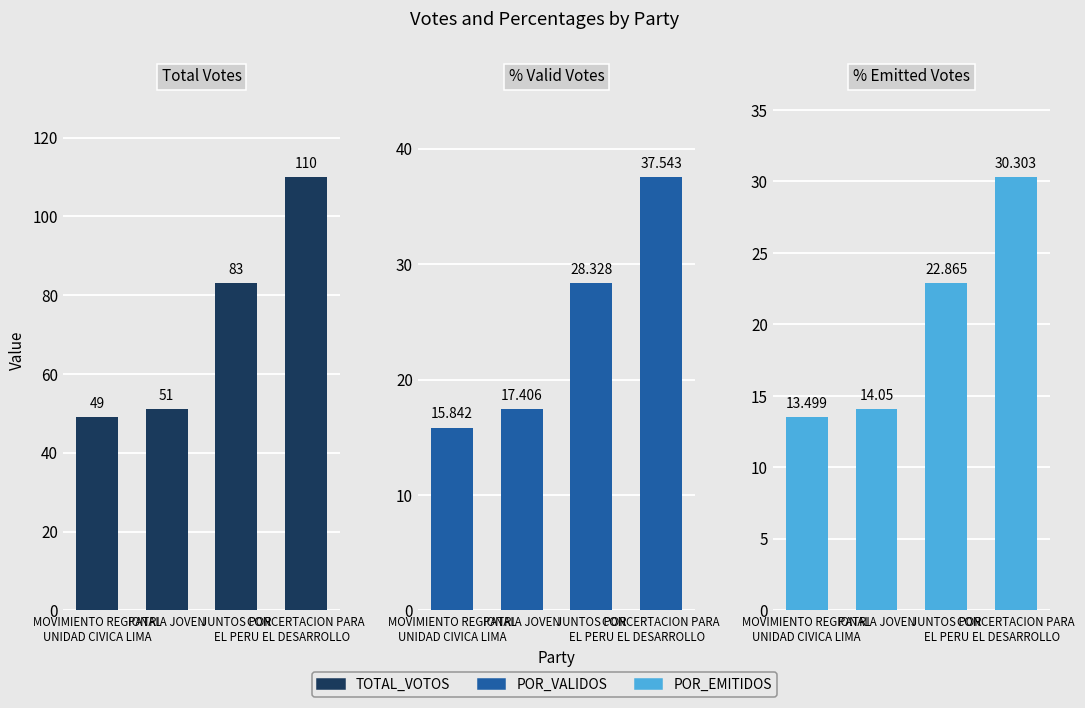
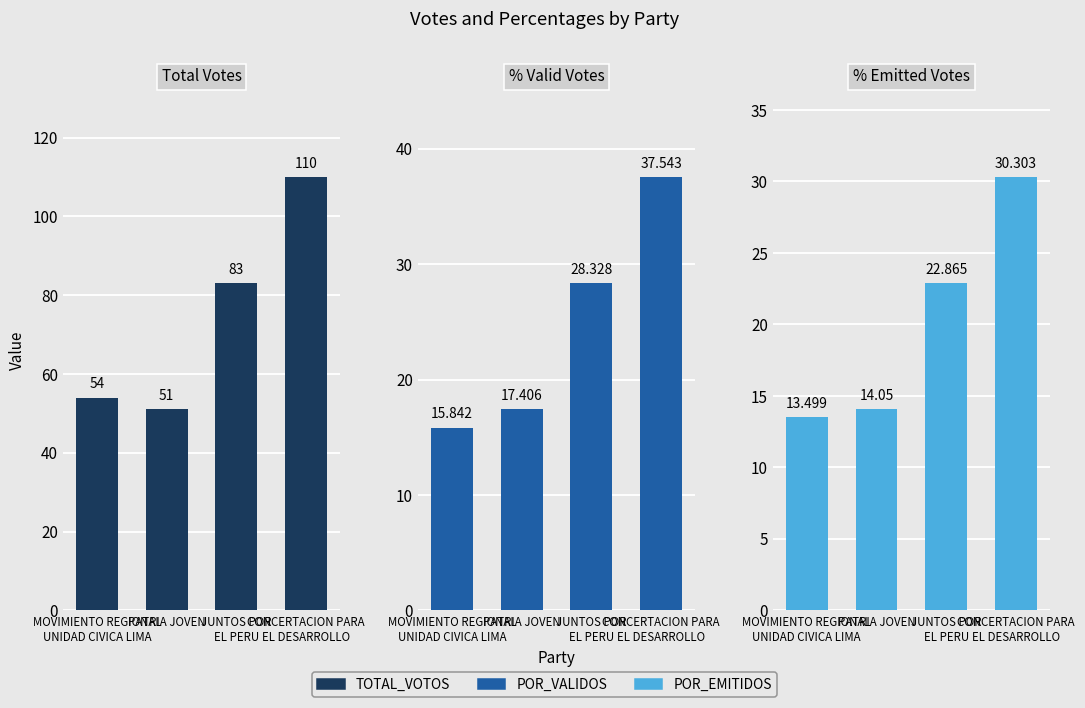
  {
    "Total Votes": {
-     "MOVIMIENTO REGIONAL UNIDAD CIVICA LIMA": 49
+     "MOVIMIENTO REGIONAL UNIDAD CIVICA LIMA": 54
    },
    "% Valid Votes": {
      "MOVIMIENTO REGIONAL UNIDAD CIVICA LIMA": 15.842
    },
    "% Emitted Votes": {
      "MOVIMIENTO REGIONAL UNIDAD CIVICA LIMA": 13.499
    }
  }
